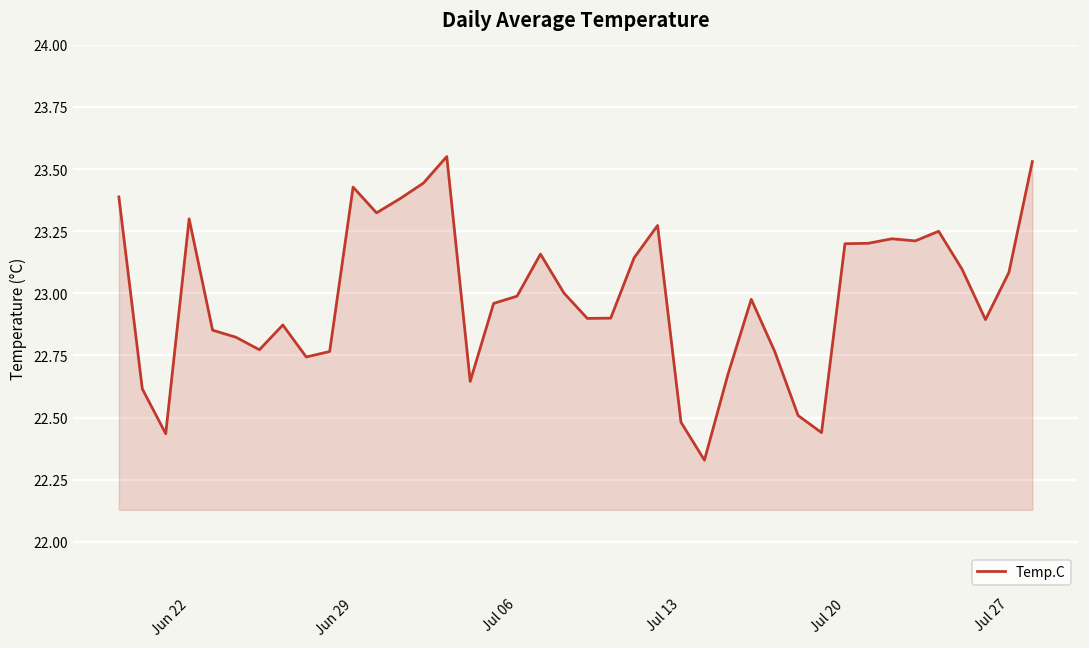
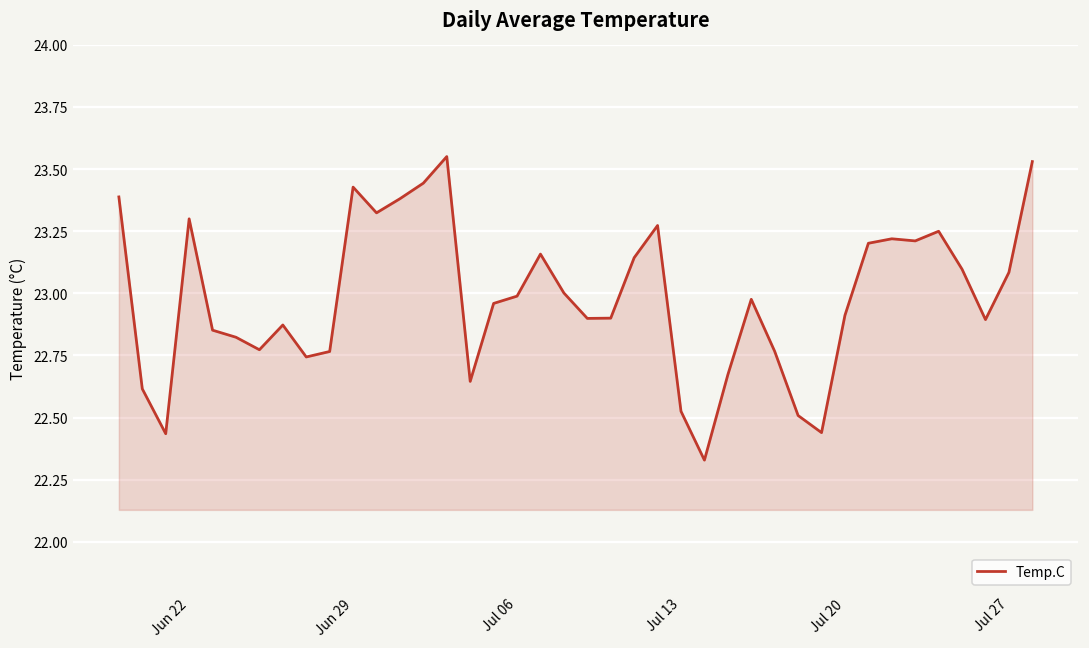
  {
    "Jun 22": 23.30,
    "Jun 29": 23.43,
    "Jul 06": 22.99,
-   "Jul 13": 22.48,
-   "Jul 20": 23.20,
+   "Jul 13": 22.53,
+   "Jul 20": 22.91,
    "Jul 27": 23.08
  }
